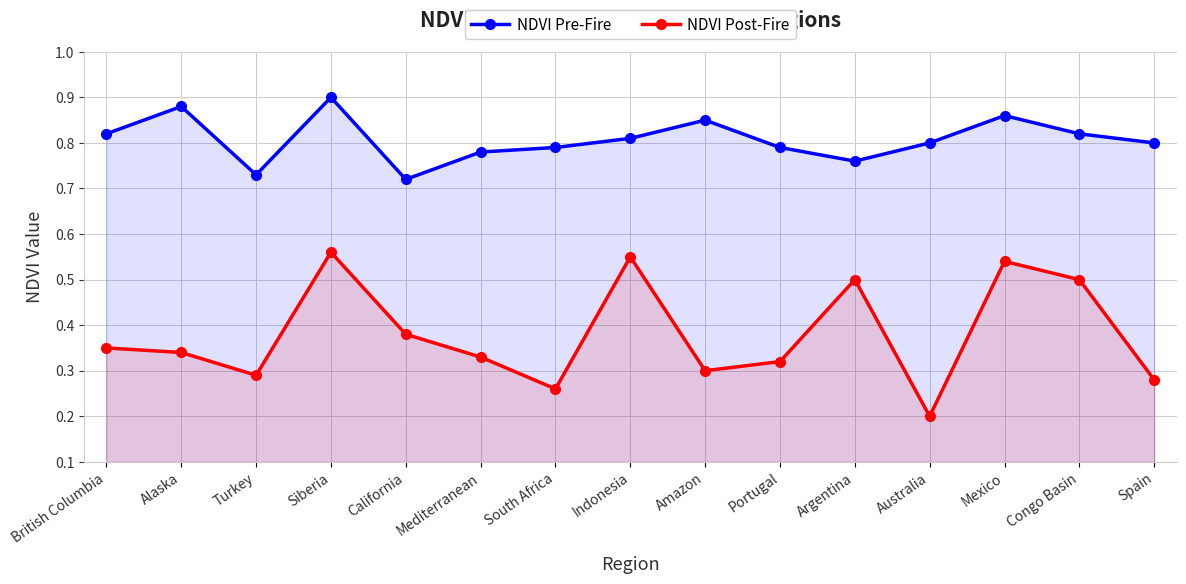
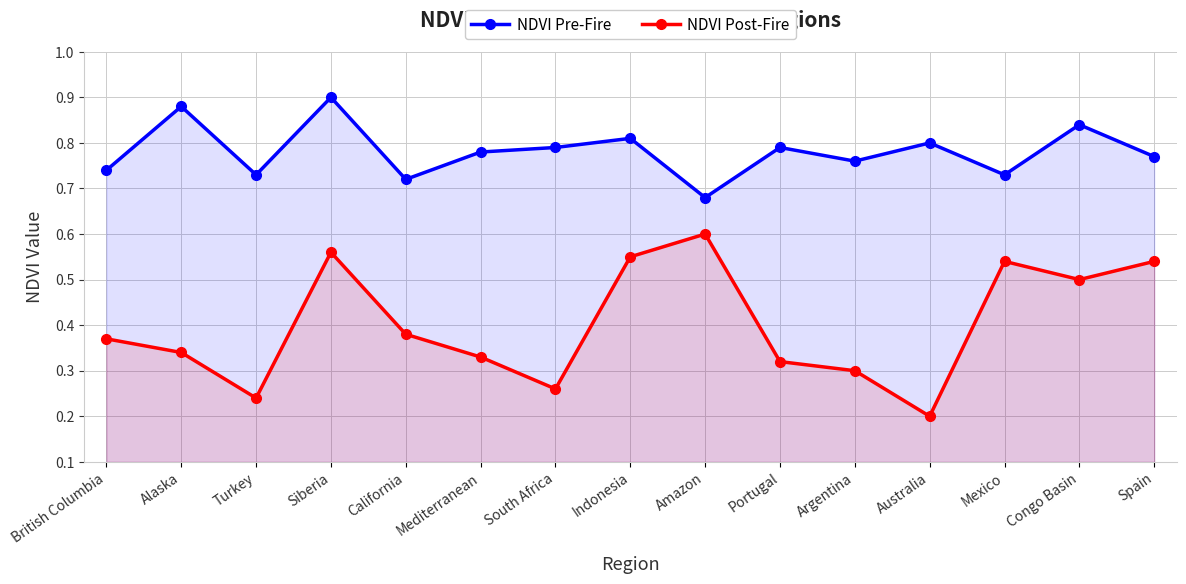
  {
    "NDVI Pre-Fire": {
-     "British Columbia": 0.82,
+     "British Columbia": 0.74,
      "Alaska": 0.88,
      "Turkey": 0.73,
      "Siberia": 0.90,
      "California": 0.72,
      "Mediterranean": 0.78,
      "South Africa": 0.79,
      "Indonesia": 0.81,
-     "Amazon": 0.85,
+     "Amazon": 0.68,
      "Portugal": 0.79,
      "Argentina": 0.76,
      "Australia": 0.80,
-     "Mexico": 0.86,
-     "Congo Basin": 0.82,
-     "Spain": 0.80
+     "Mexico": 0.73,
+     "Congo Basin": 0.84,
+     "Spain": 0.77
    },
    "NDVI Post-Fire": {
-     "British Columbia": 0.35,
+     "British Columbia": 0.37,
      "Alaska": 0.34,
-     "Turkey": 0.29,
+     "Turkey": 0.24,
      "Siberia": 0.56,
      "California": 0.38,
      "Mediterranean": 0.33,
      "South Africa": 0.26,
      "Indonesia": 0.55,
-     "Amazon": 0.3,
+     "Amazon": 0.6,
      "Portugal": 0.32,
-     "Argentina": 0.5,
+     "Argentina": 0.3,
      "Australia": 0.20,
      "Mexico": 0.54,
      "Congo Basin": 0.50,
-     "Spain": 0.28
+     "Spain": 0.54
    }
  }
